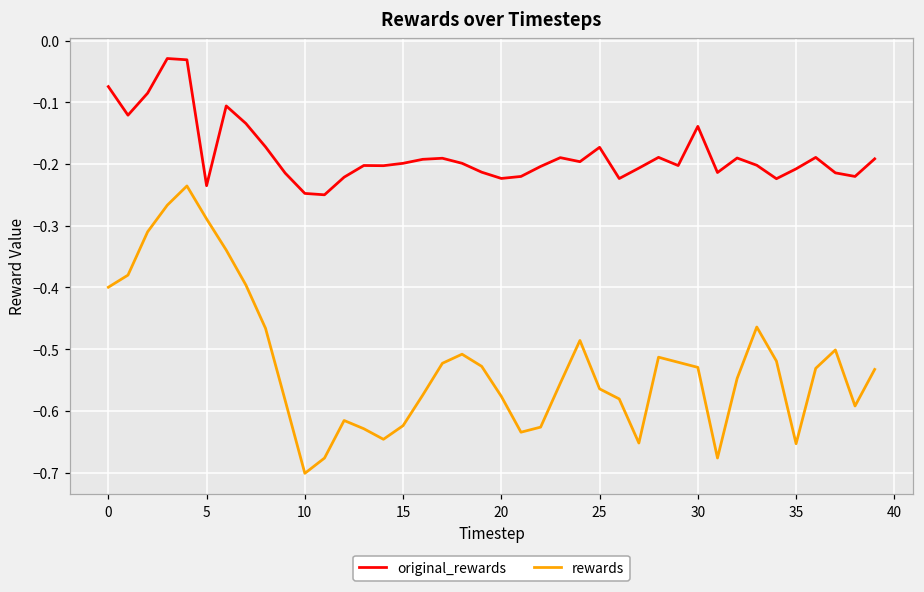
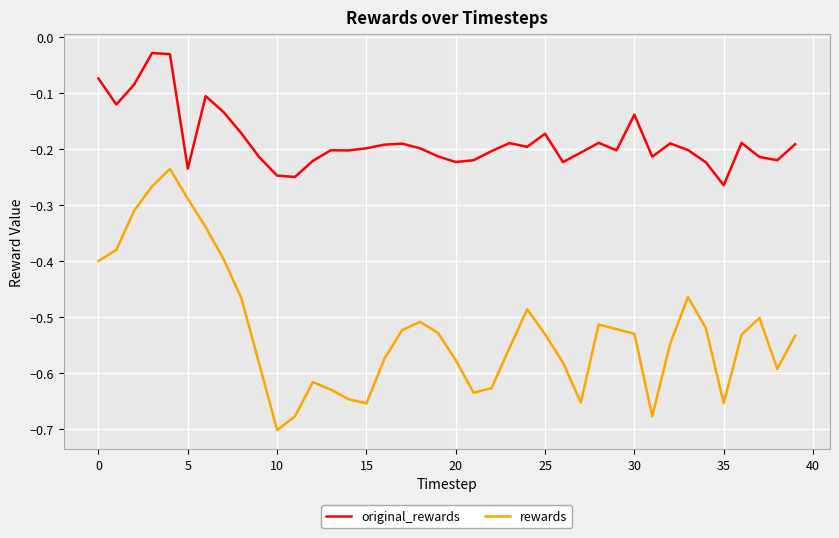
  {
    "original_rewards": {
      "0": -0.07,
      "5": -0.24,
      "10": -0.25,
      "15": -0.20,
      "20": -0.22,
      "25": -0.17,
      "30": -0.14,
-     "35": -0.21
+     "35": -0.26
    },
    "rewards": {
      "0": -0.40,
      "5": -0.29,
      "10": -0.70,
-     "15": -0.62,
+     "15": -0.65,
      "20": -0.58,
-     "25": -0.56,
+     "25": -0.53,
      "30": -0.53,
      "35": -0.65
    }
  }
